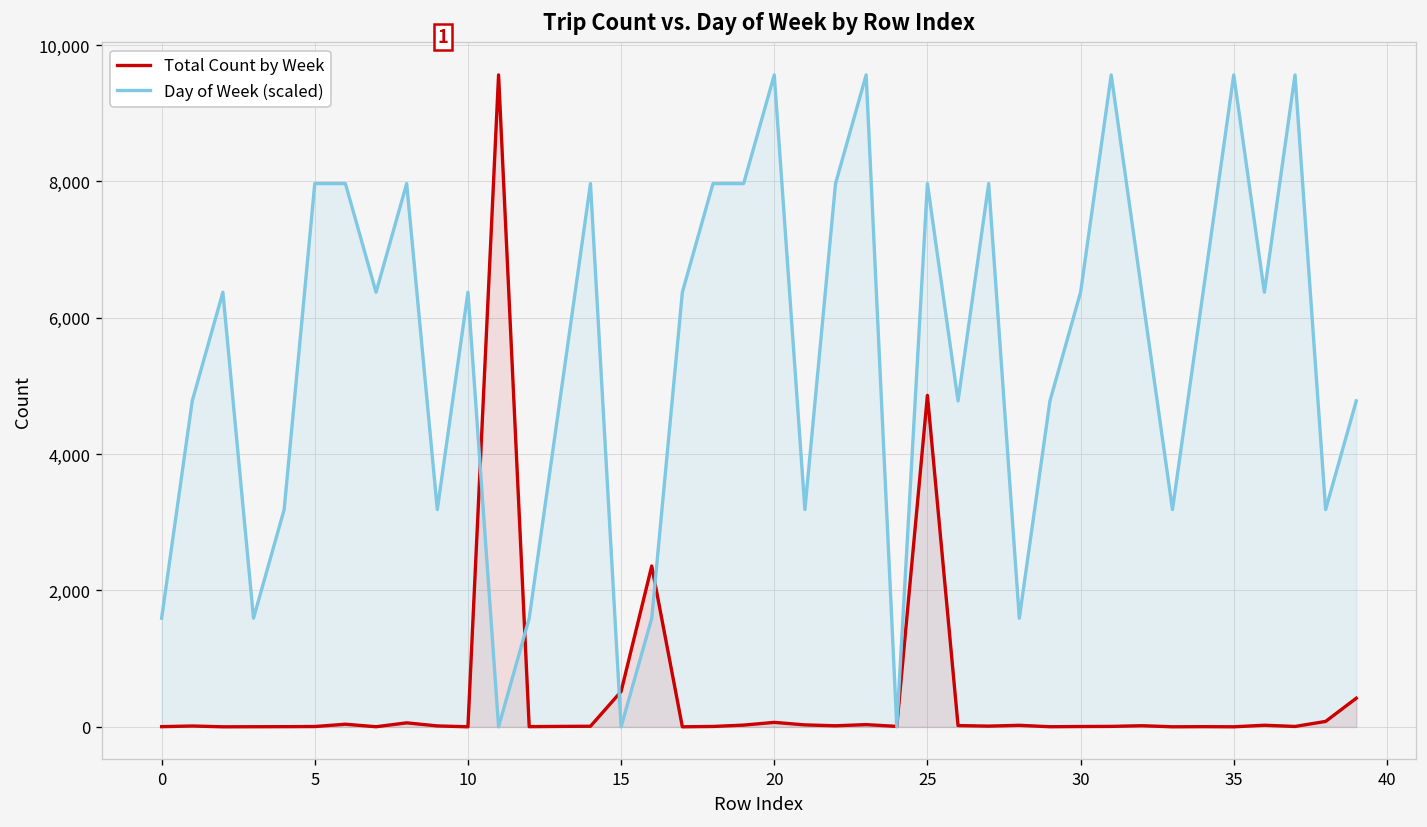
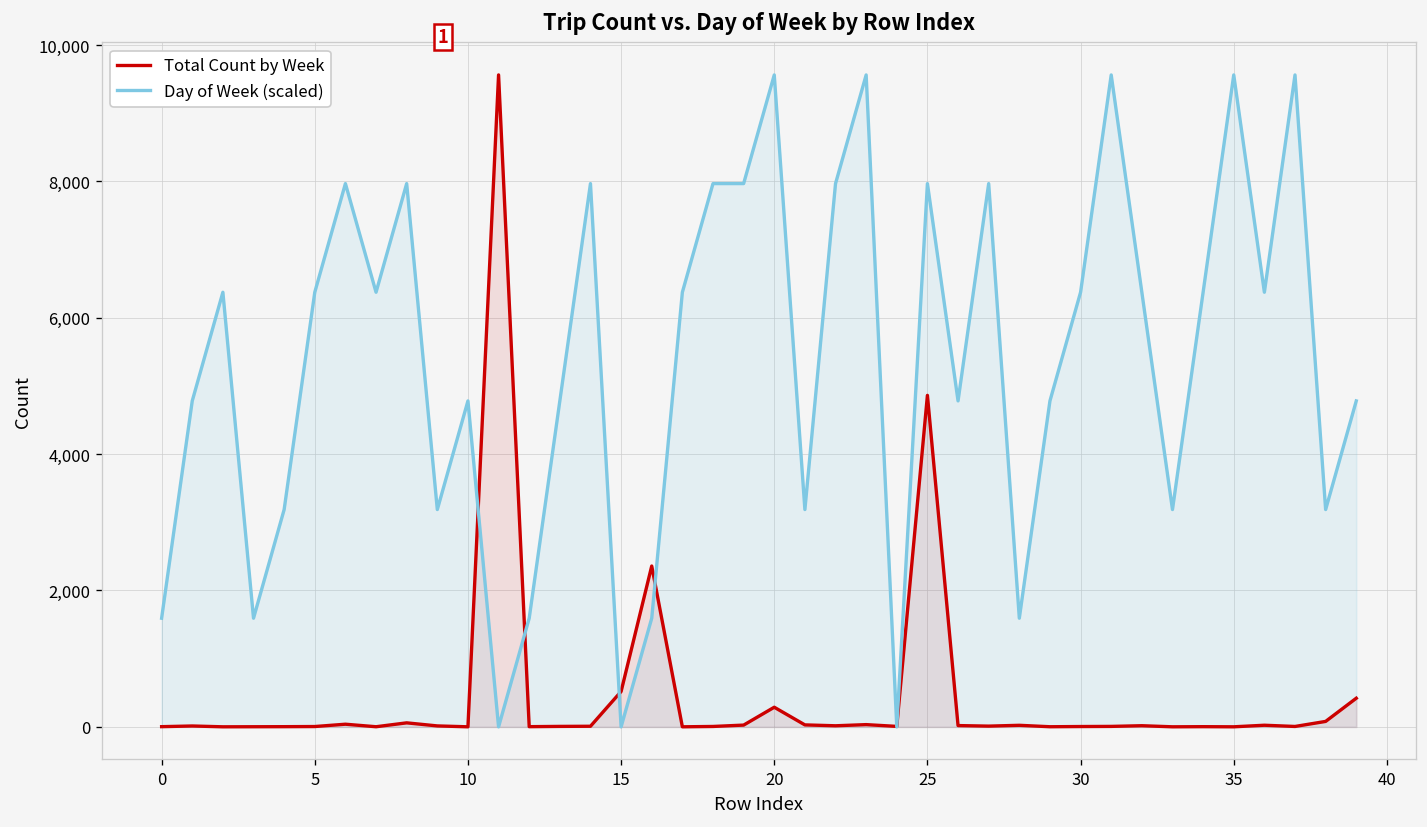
  {
    "Total Count by Week": {
      "0": "0",
      "5": "0",
      "10": "0",
      "15": "500",
-     "20": "100",
+     "20": "300",
      "25": "4,900",
      "30": "0",
      "35": "0"
    },
    "Day of Week (scaled)": {
      "0": "1,600",
-     "5": "8,000",
-     "10": "6,400",
+     "5": "6,400",
+     "10": "4,800",
      "15": "0",
      "20": "9,600",
      "25": "8,000",
      "30": "6,400",
      "35": "9,600"
    }
  }
